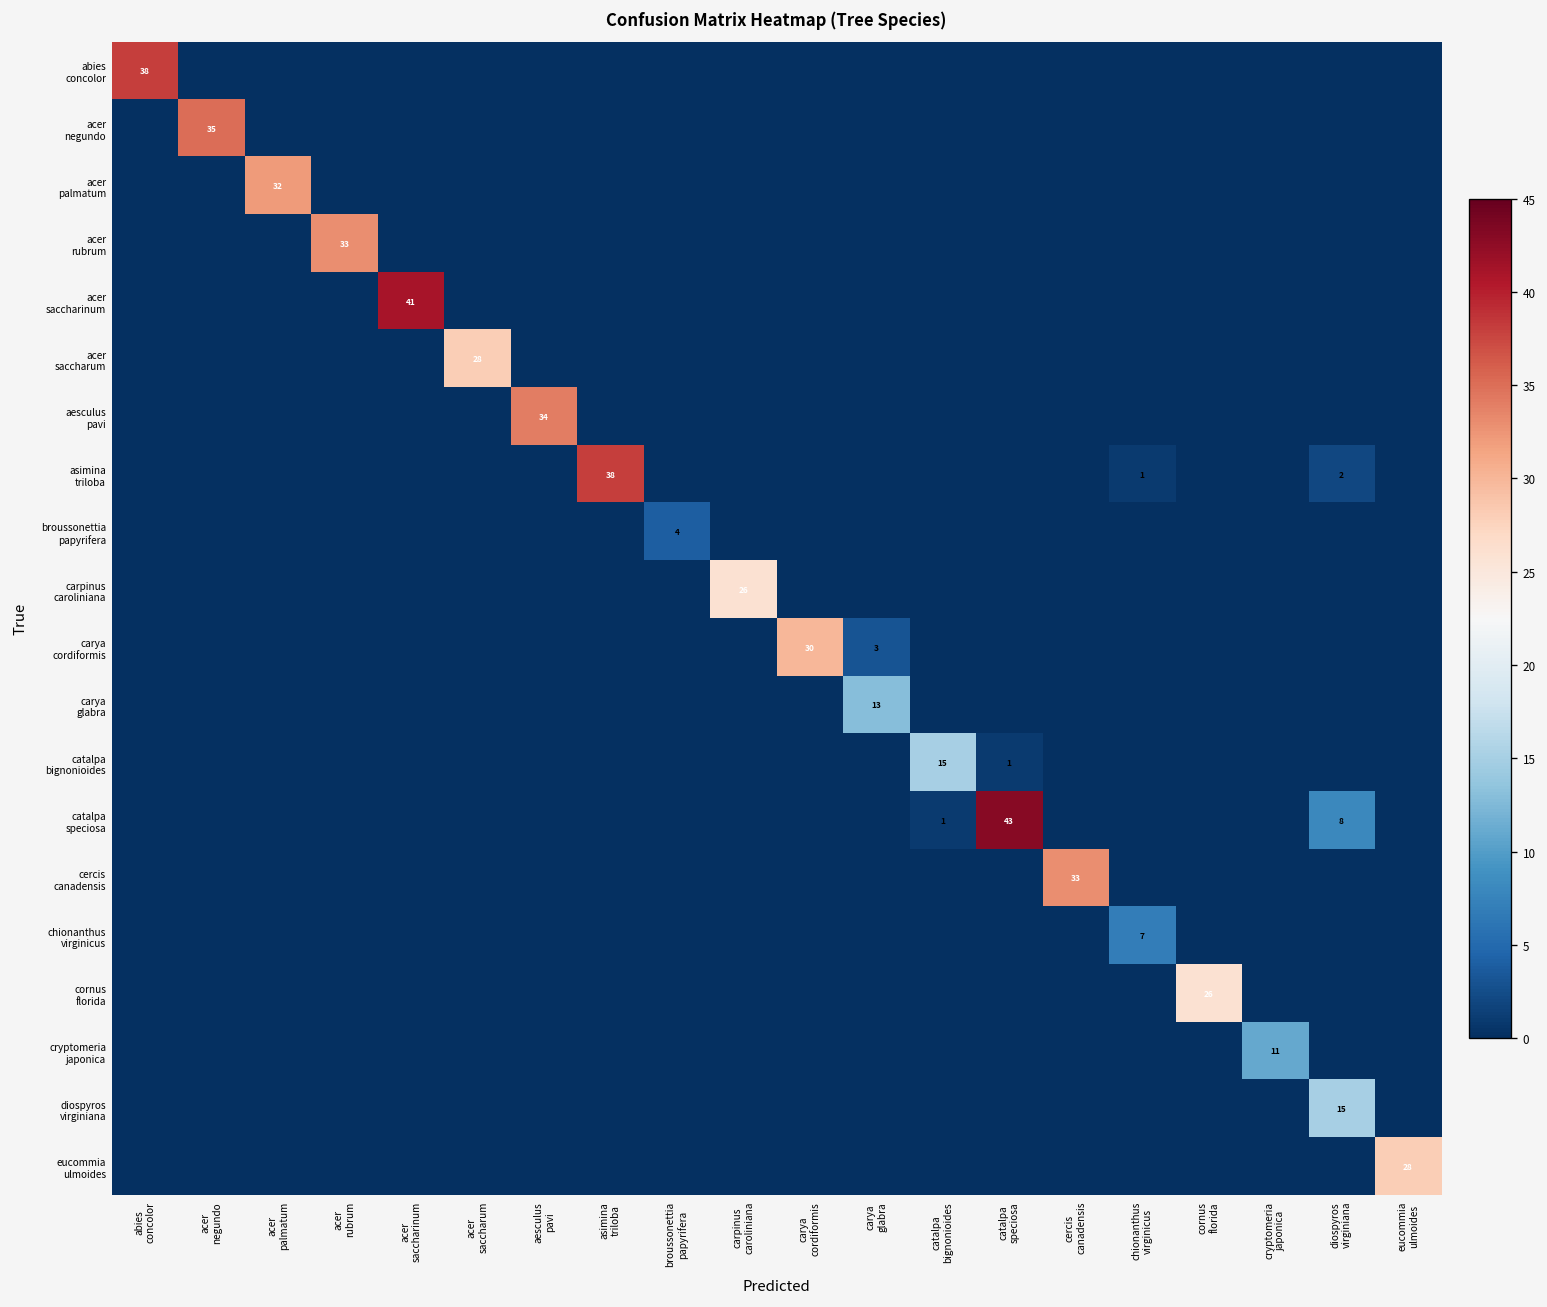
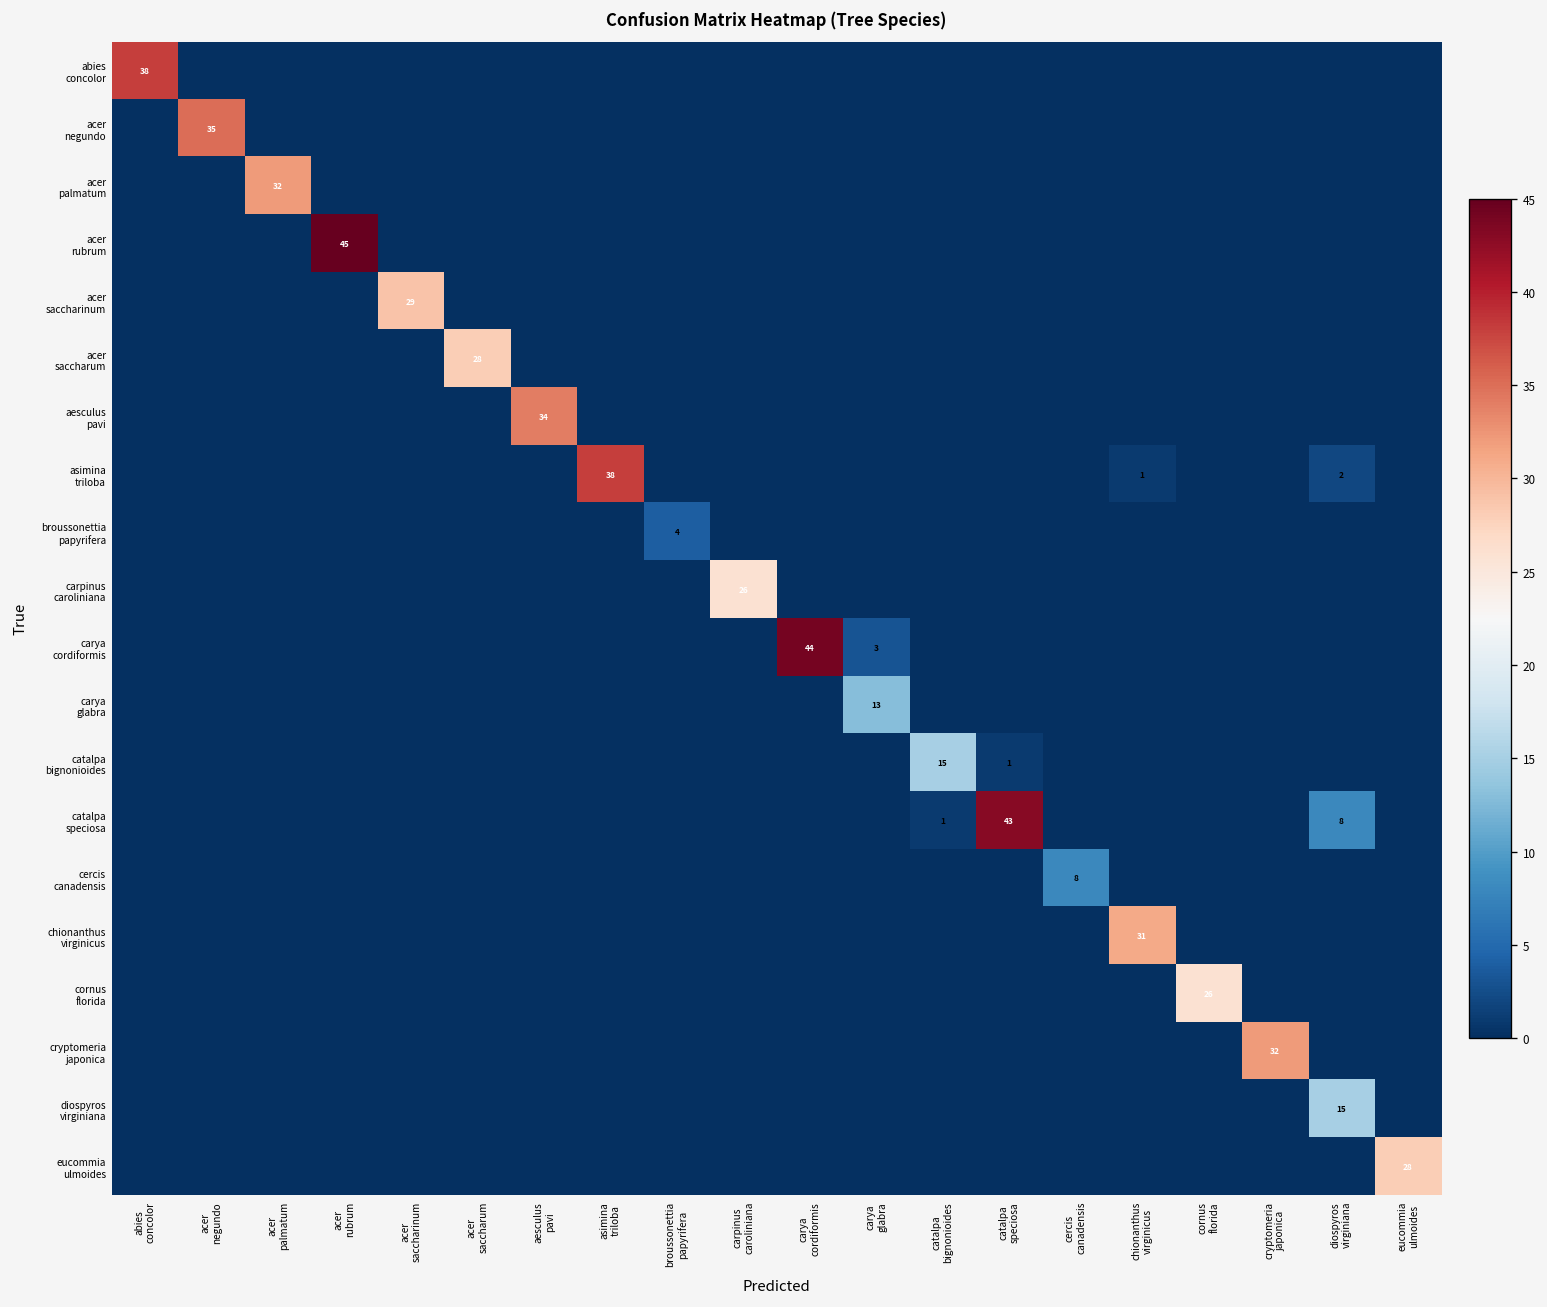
  {
    "abies concolor": {
      "abies concolor": 38
    },
    "acer negundo": {
      "acer negundo": 35
    },
    "acer palmatum": {
      "acer palmatum": 32
    },
    "acer rubrum": {
-     "acer rubrum": 33
+     "acer rubrum": 45
    },
    "acer saccharinum": {
-     "acer saccharinum": 41
+     "acer saccharinum": 29
    },
    "acer saccharum": {
      "acer saccharum": 28
    },
    "aesculus pavi": {
      "aesculus pavi": 34
    },
    "asimina triloba": {
      "asimina triloba": 38,
      "chionanthus virginicus": 1,
      "diospyros virginiana": 2
    },
    "broussonettia papyrifera": {
      "broussonettia papyrifera": 4
    },
    "carya cordiformis": {
-     "carya cordiformis": 30,
+     "carya cordiformis": 44,
      "carya glabra": 3
    },
    "carya glabra": {
      "carya glabra": 13
    },
    "catalpa bignonioides": {
      "catalpa bignonioides": 15,
      "catalpa speciosa": 1
    },
    "catalpa speciosa": {
      "catalpa bignonioides": 1,
      "catalpa speciosa": 43,
      "diospyros virginiana": 8
    },
    "cercis canadensis": {
-     "cercis canadensis": 33
+     "cercis canadensis": 8
    },
    "chionanthus virginicus": {
-     "chionanthus virginicus": 7
+     "chionanthus virginicus": 31
    },
    "cryptomeria japonica": {
-     "cryptomeria japonica": 11
+     "cryptomeria japonica": 32
    },
    "diospyros virginiana": {
      "diospyros virginiana": 15
    },
    "eucommia ulmoides": {
      "eucommia ulmoides": 28
    }
  }
